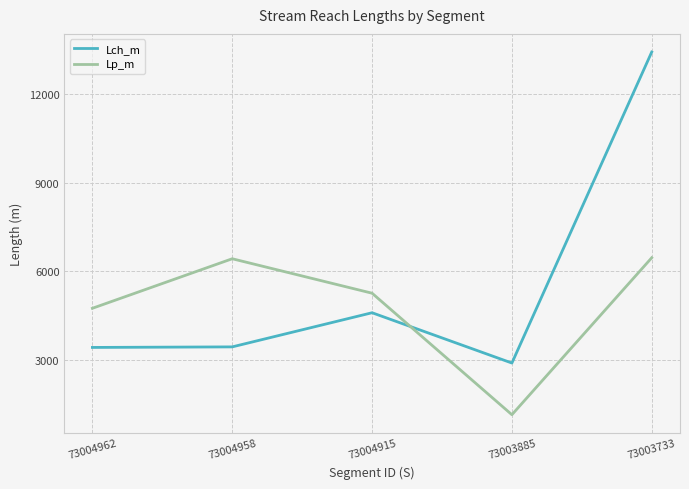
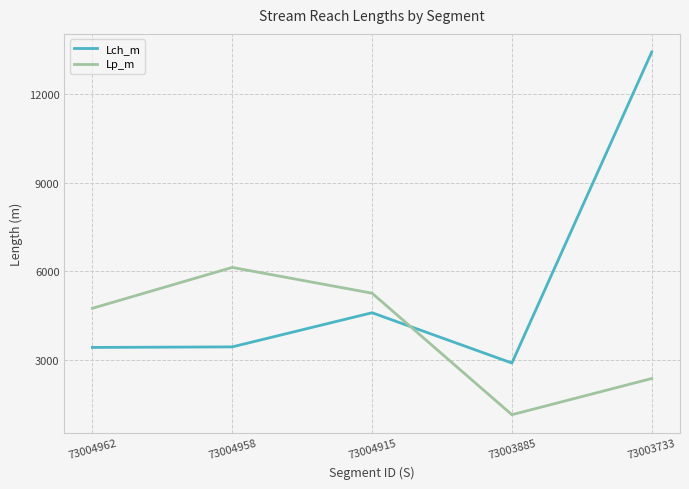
  {
    "Lch_m": {
      "73004962": 3400,
      "73004958": 3400,
      "73004915": 4600,
      "73003885": 2900,
      "73003733": 13400
    },
    "Lp_m": {
      "73004962": 4700,
-     "73004958": 6400,
+     "73004958": 6100,
      "73004915": 5300,
      "73003885": 1100,
-     "73003733": 6500
+     "73003733": 2400
    }
  }
